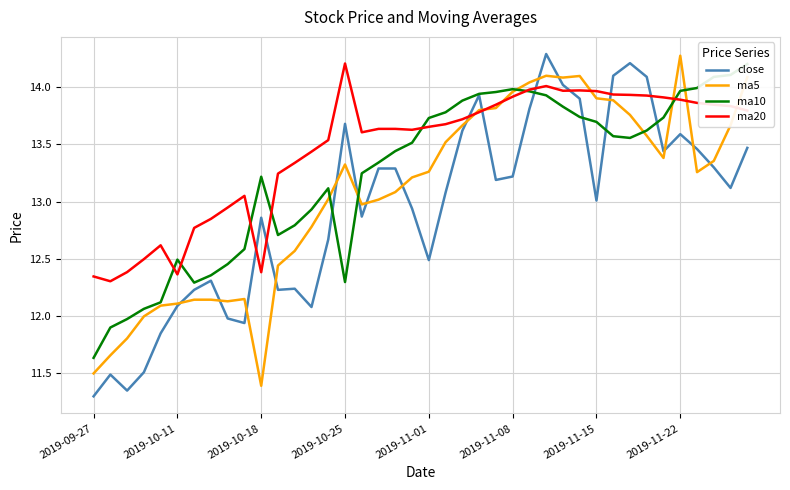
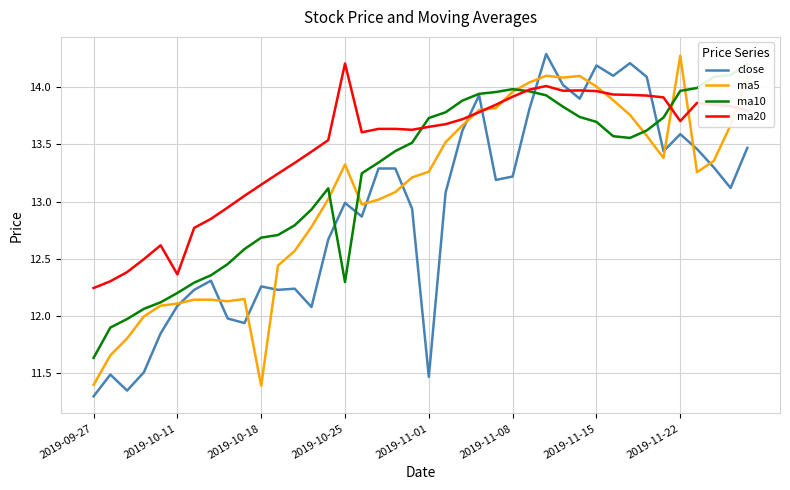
  {
    "close": {
      "2019-09-27": 11.30,
-     "2019-10-18": 12.86,
-     "2019-10-25": 13.68,
-     "2019-11-01": 12.49,
+     "2019-10-18": 12.26,
+     "2019-10-25": 12.99,
+     "2019-11-01": 11.47,
      "2019-11-08": 13.22,
-     "2019-11-15": 13.01,
+     "2019-11-15": 14.19,
      "2019-11-22": 13.59
    },
    "ma5": {
-     "2019-09-27": 11.5,
+     "2019-09-27": 11.4,
      "2019-10-18": 11.39,
      "2019-10-25": 13.33,
      "2019-11-01": 13.26,
      "2019-11-08": 13.96,
-     "2019-11-15": 13.90,
+     "2019-11-15": 14.01,
      "2019-11-22": 14.28
    },
    "ma10": {
      "2019-09-27": 11.64,
-     "2019-10-11": 12.49,
-     "2019-10-18": 13.22,
+     "2019-10-11": 12.20,
+     "2019-10-18": 12.69,
      "2019-10-25": 12.30,
      "2019-11-01": 13.73,
      "2019-11-08": 13.98,
      "2019-11-15": 13.70,
      "2019-11-22": 13.97
    },
    "ma20": {
-     "2019-09-27": 12.35,
+     "2019-09-27": 12.25,
      "2019-10-11": 12.37,
-     "2019-10-18": 12.38,
+     "2019-10-18": 13.15,
      "2019-10-25": 14.21,
      "2019-11-01": 13.65,
      "2019-11-08": 13.92,
      "2019-11-15": 13.97,
-     "2019-11-22": 13.89
+     "2019-11-22": 13.70
    }
  }
